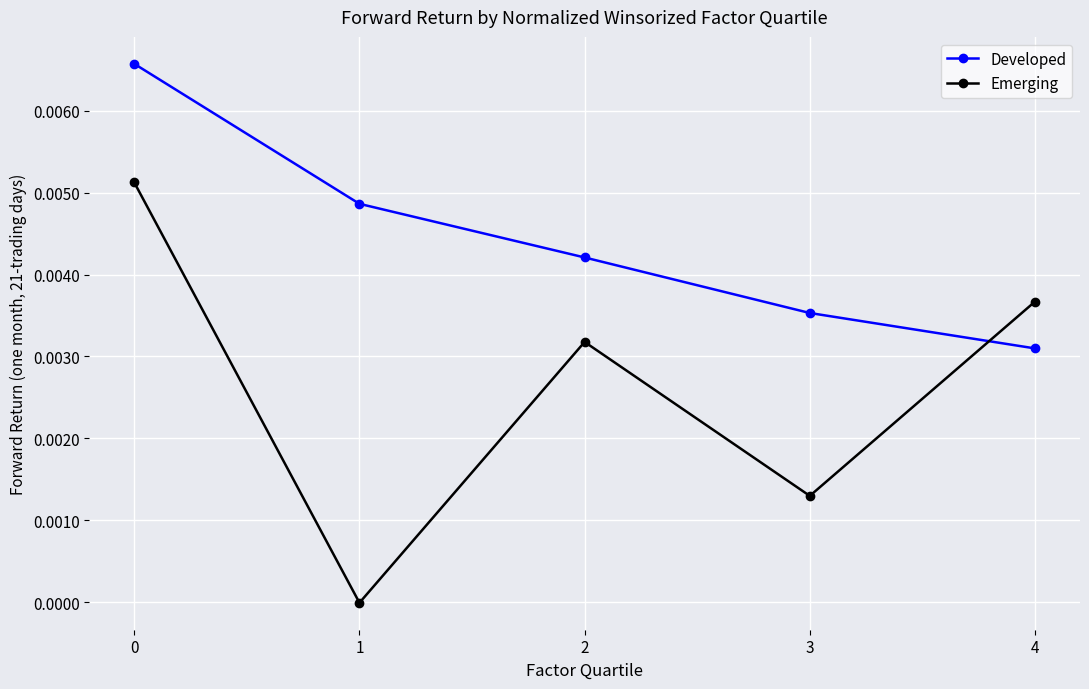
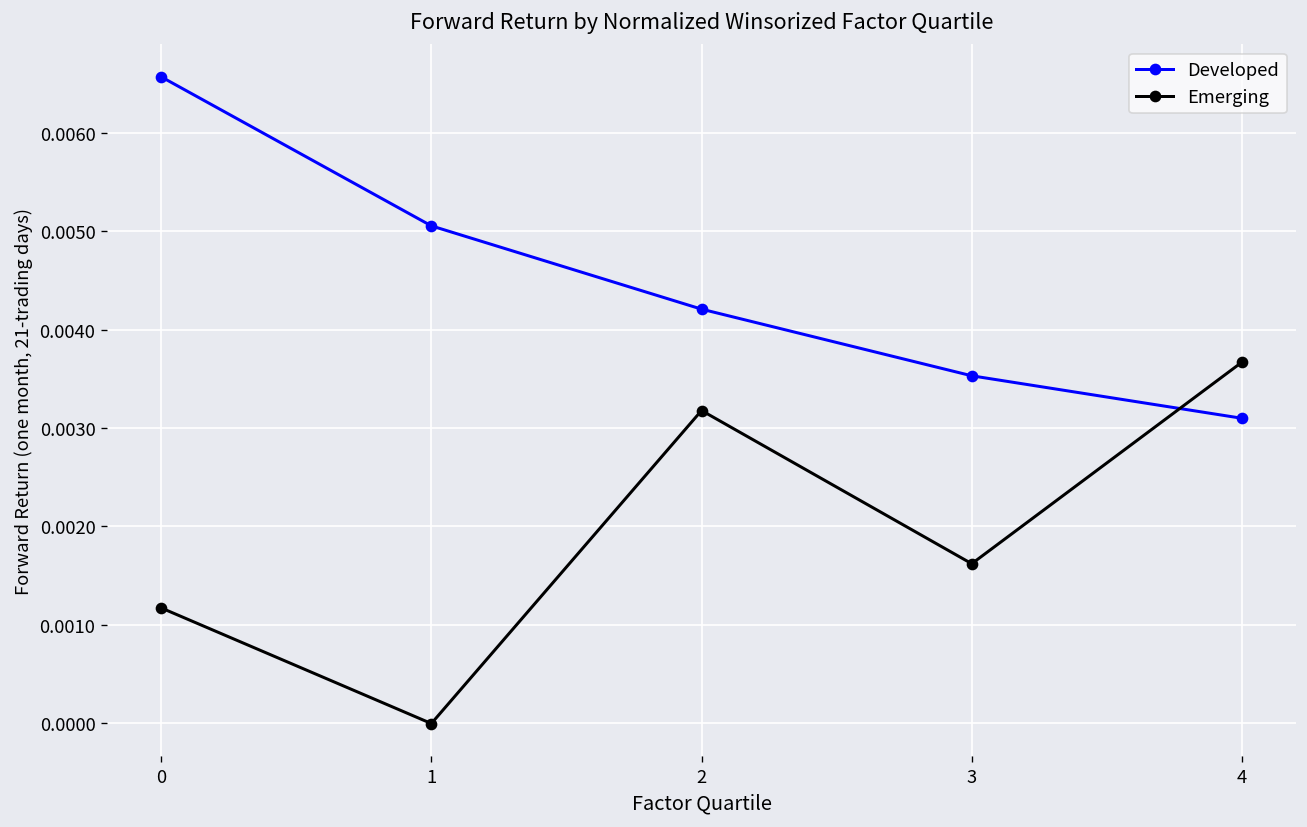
  {
    "Developed": {
      "0": 0.0066,
-     "1": 0.0049,
+     "1": 0.0051,
      "2": 0.0042,
      "3": 0.0035,
      "4": 0.0031
    },
    "Emerging": {
-     "0": 0.0051,
+     "0": 0.0012,
      "1": 0.0000,
      "2": 0.0032,
-     "3": 0.0013,
+     "3": 0.0016,
      "4": 0.0037
    }
  }
